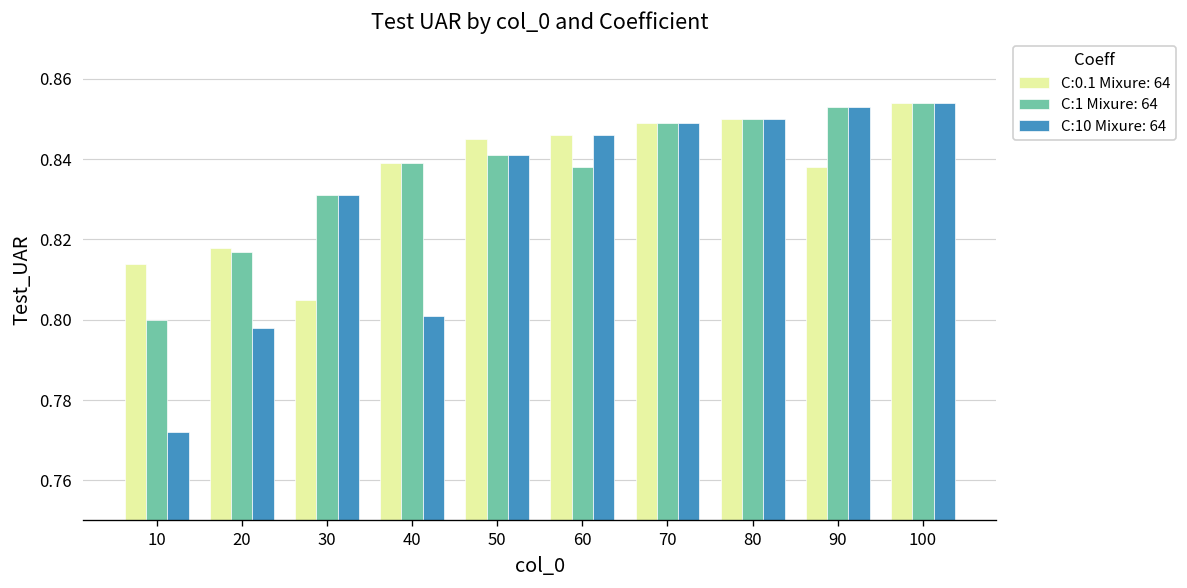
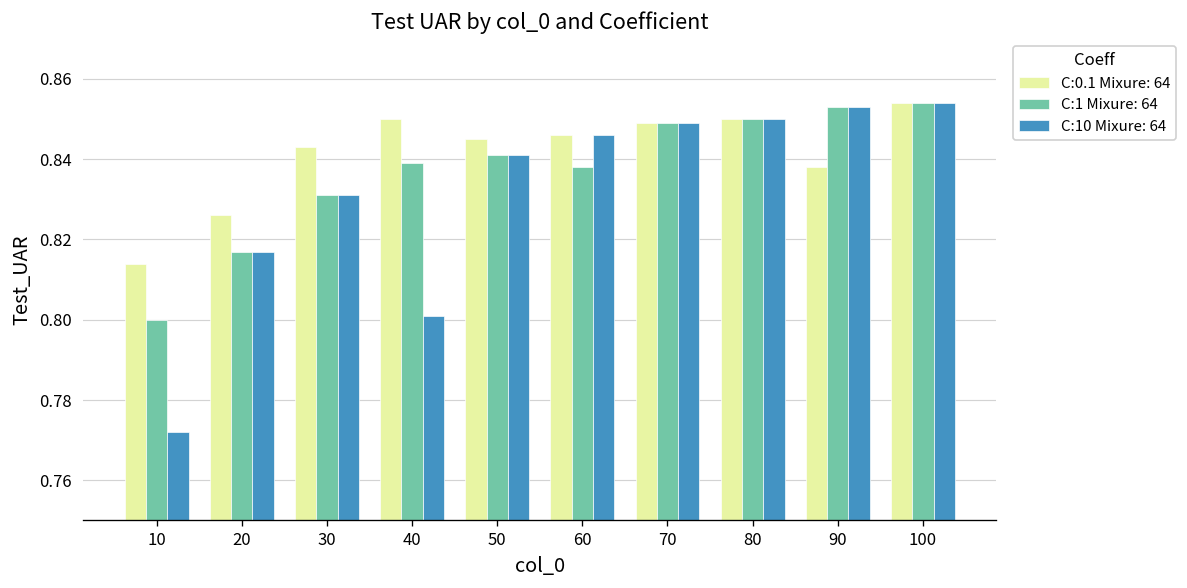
  {
    "C:0.1 Mixure: 64": {
      "10": 0.814,
-     "20": 0.818,
-     "30": 0.805,
-     "40": 0.839,
+     "20": 0.826,
+     "30": 0.843,
+     "40": 0.850,
      "50": 0.845,
      "60": 0.846,
      "70": 0.849,
      "80": 0.850,
      "90": 0.838,
      "100": 0.854
    },
    "C:1 Mixure: 64": {
      "10": 0.800,
      "20": 0.817,
      "30": 0.831,
      "40": 0.839,
      "50": 0.841,
      "60": 0.838,
      "70": 0.849,
      "80": 0.850,
      "90": 0.853,
      "100": 0.854
    },
    "C:10 Mixure: 64": {
      "10": 0.772,
-     "20": 0.798,
+     "20": 0.817,
      "30": 0.831,
      "40": 0.801,
      "50": 0.841,
      "60": 0.846,
      "70": 0.849,
      "80": 0.850,
      "90": 0.853,
      "100": 0.854
    }
  }
